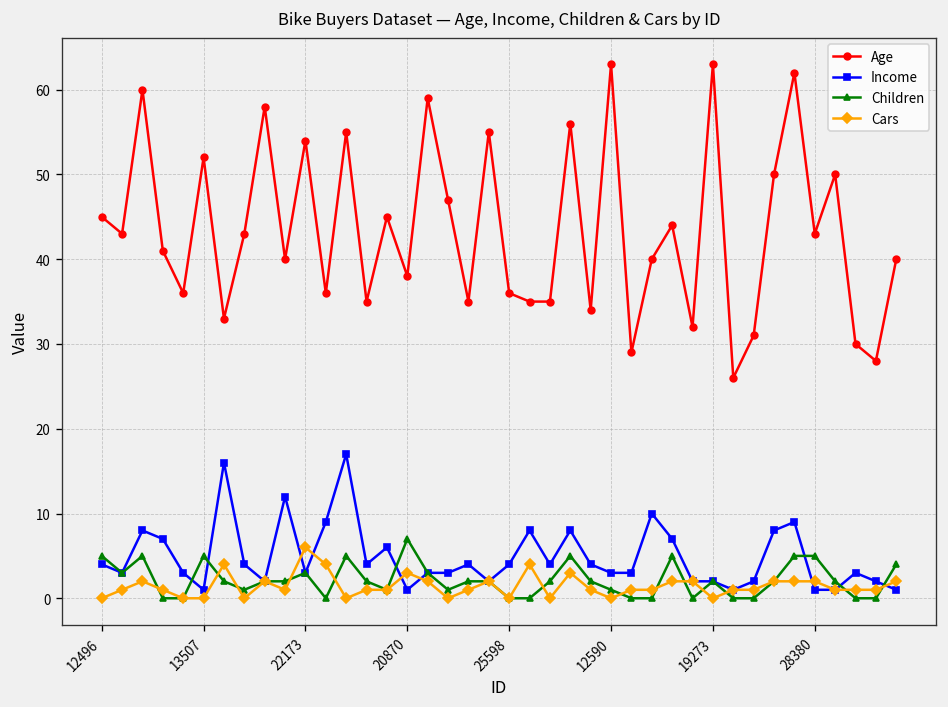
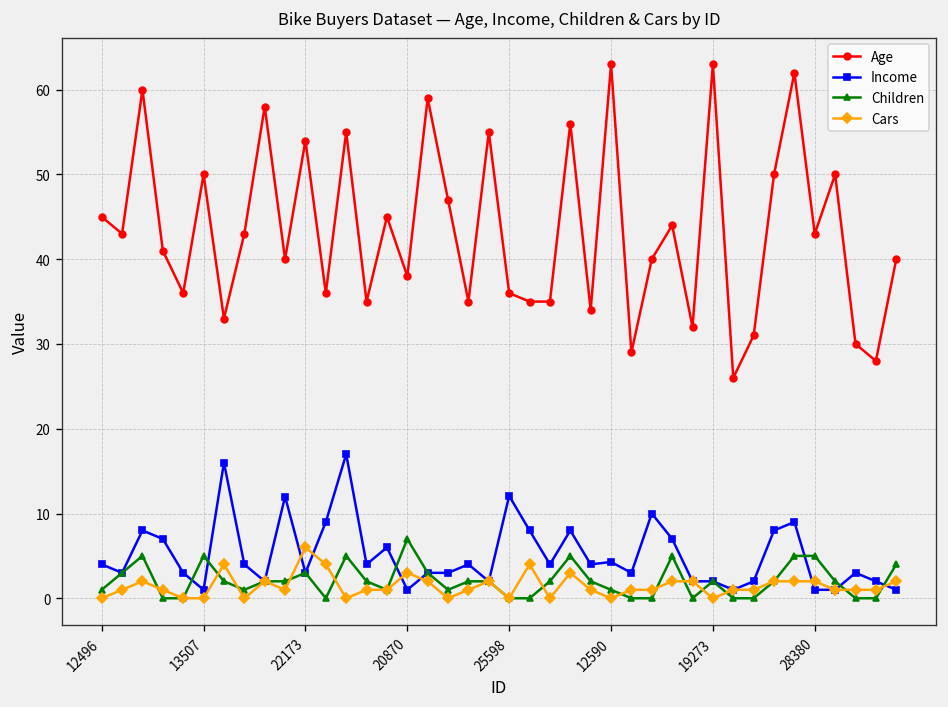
  {
    "Age": {
      "12496": 45,
-     "13507": 52,
+     "13507": 50,
      "22173": 54,
      "20870": 38,
      "25598": 36,
      "12590": 63,
      "19273": 63,
      "28380": 43
    },
    "Income": {
      "12496": 4,
      "13507": 1,
      "20870": 1,
-     "25598": 4,
-     "12590": 3,
+     "25598": 12,
+     "12590": 4,
      "28380": 1
    },
    "Children": {
-     "12496": 5,
+     "12496": 1,
      "13507": 5,
      "20870": 7,
      "12590": 1,
      "28380": 5
    },
    "Cars": {
      "12496": 0,
      "13507": 0,
      "22173": 6,
      "20870": 3,
      "12590": 0,
      "19273": 0,
      "28380": 2
    }
  }
